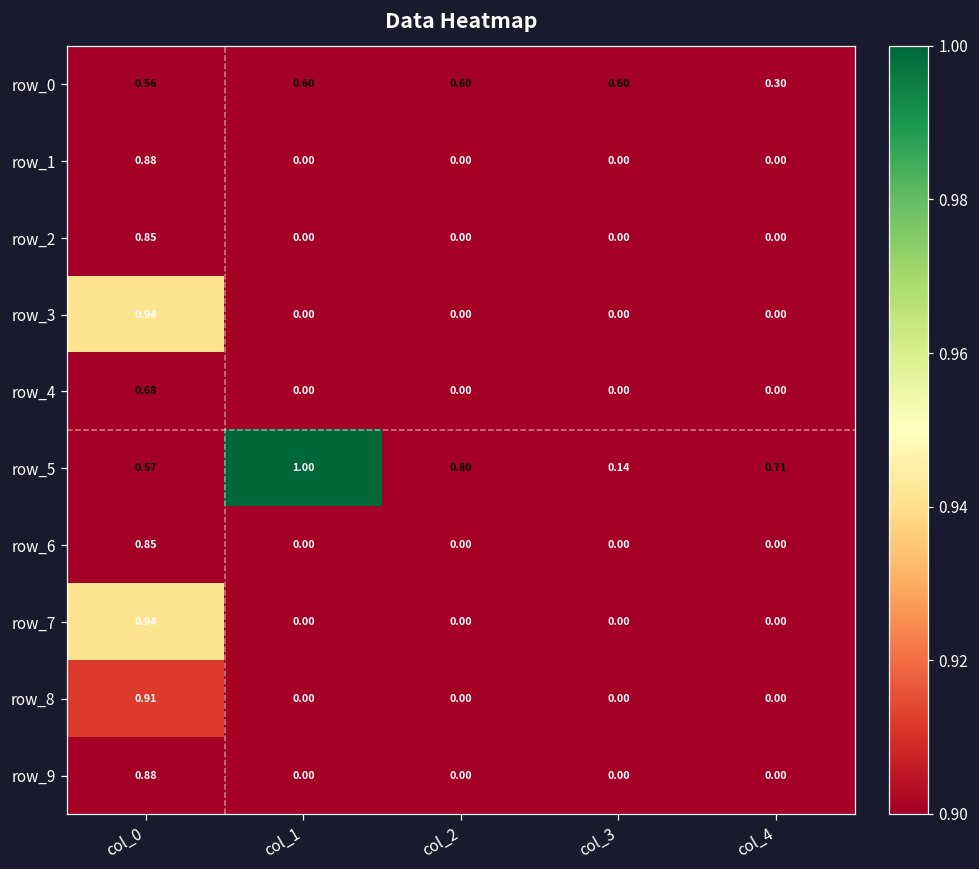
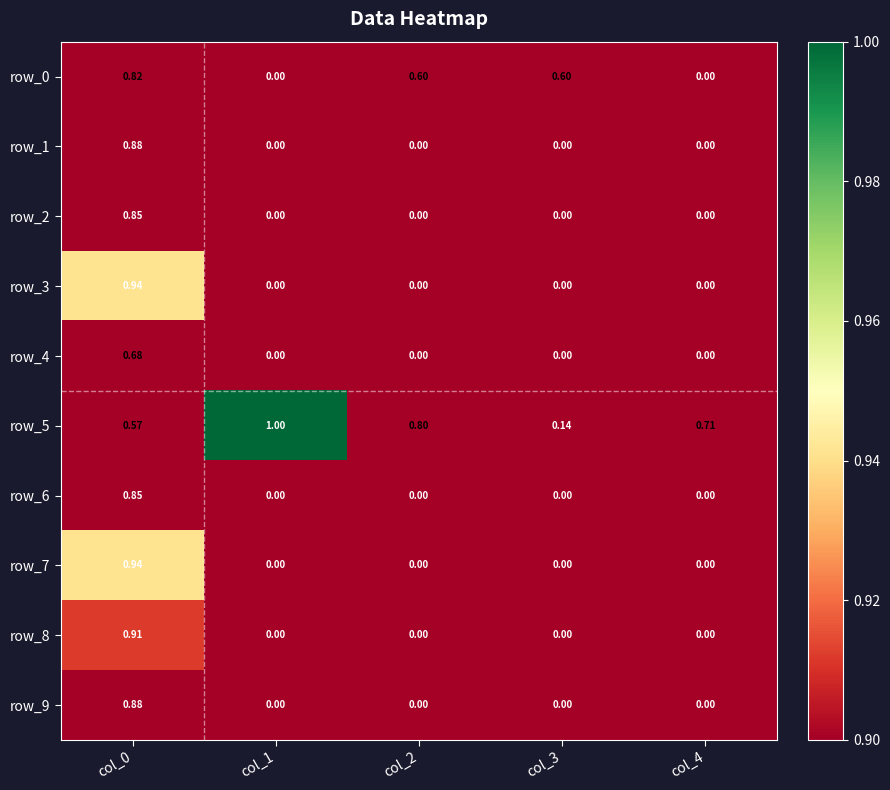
  {
    "row_0": {
-     "col_0": 0.56,
-     "col_1": 0.60,
+     "col_0": 0.82,
+     "col_1": 0.00,
      "col_2": 0.60,
      "col_3": 0.60,
-     "col_4": 0.30
+     "col_4": 0.00
    },
    "row_1": {
      "col_0": 0.88,
      "col_1": 0.00,
      "col_2": 0.00,
      "col_3": 0.00,
      "col_4": 0.00
    },
    "row_2": {
      "col_0": 0.85,
      "col_1": 0.00,
      "col_2": 0.00,
      "col_3": 0.00,
      "col_4": 0.00
    },
    "row_3": {
      "col_0": 0.94,
      "col_1": 0.00,
      "col_2": 0.00,
      "col_3": 0.00,
      "col_4": 0.00
    },
    "row_4": {
      "col_0": 0.68,
      "col_1": 0.00,
      "col_2": 0.00,
      "col_3": 0.00,
      "col_4": 0.00
    },
    "row_5": {
      "col_0": 0.57,
      "col_1": 1.00,
      "col_2": 0.80,
      "col_3": 0.14,
      "col_4": 0.71
    },
    "row_6": {
      "col_0": 0.85,
      "col_1": 0.00,
      "col_2": 0.00,
      "col_3": 0.00,
      "col_4": 0.00
    },
    "row_7": {
      "col_0": 0.94,
      "col_1": 0.00,
      "col_2": 0.00,
      "col_3": 0.00,
      "col_4": 0.00
    },
    "row_8": {
      "col_0": 0.91,
      "col_1": 0.00,
      "col_2": 0.00,
      "col_3": 0.00,
      "col_4": 0.00
    },
    "row_9": {
      "col_0": 0.88,
      "col_1": 0.00,
      "col_2": 0.00,
      "col_3": 0.00,
      "col_4": 0.00
    }
  }
